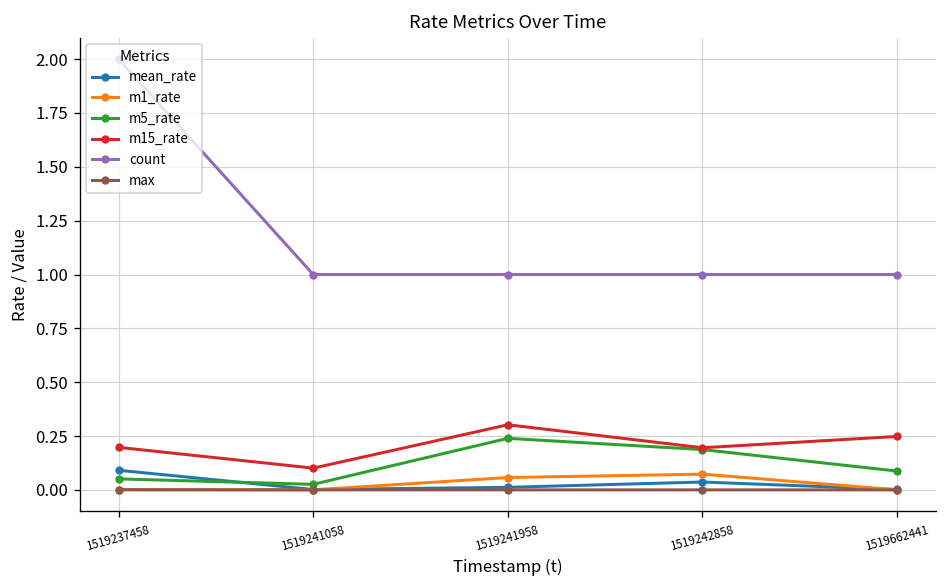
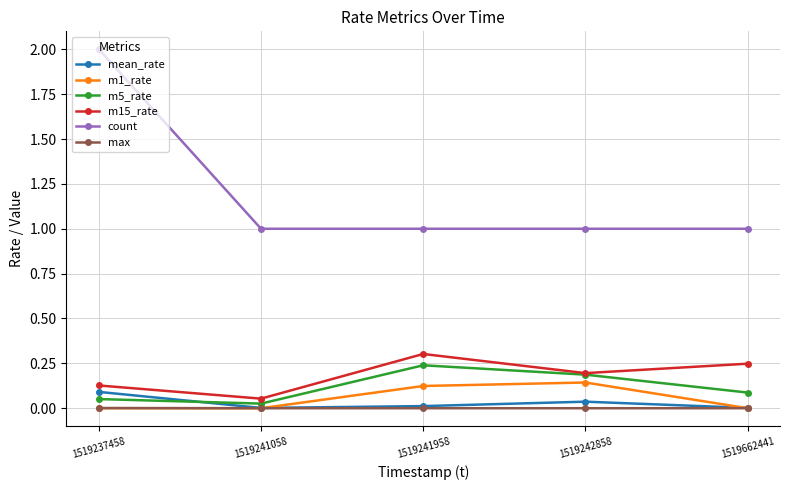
  {
    "mean_rate": {
      "1519237458": 0.09,
      "1519242858": 0.04
    },
    "m1_rate": {
-     "1519241958": 0.06,
-     "1519242858": 0.07
+     "1519241958": 0.12,
+     "1519242858": 0.14
    },
    "m5_rate": {
      "1519237458": 0.05,
      "1519241058": 0.03,
      "1519241958": 0.24,
      "1519662441": 0.09
    },
    "m15_rate": {
-     "1519237458": 0.20,
-     "1519241058": 0.10,
+     "1519237458": 0.13,
+     "1519241058": 0.05,
      "1519241958": 0.30,
      "1519662441": 0.25
    },
    "count": {
      "1519241058": 1.00,
      "1519241958": 1.00,
      "1519242858": 1.00,
      "1519662441": 1.00
    },
    "max": {
      "1519242858": 0.00
    }
  }
